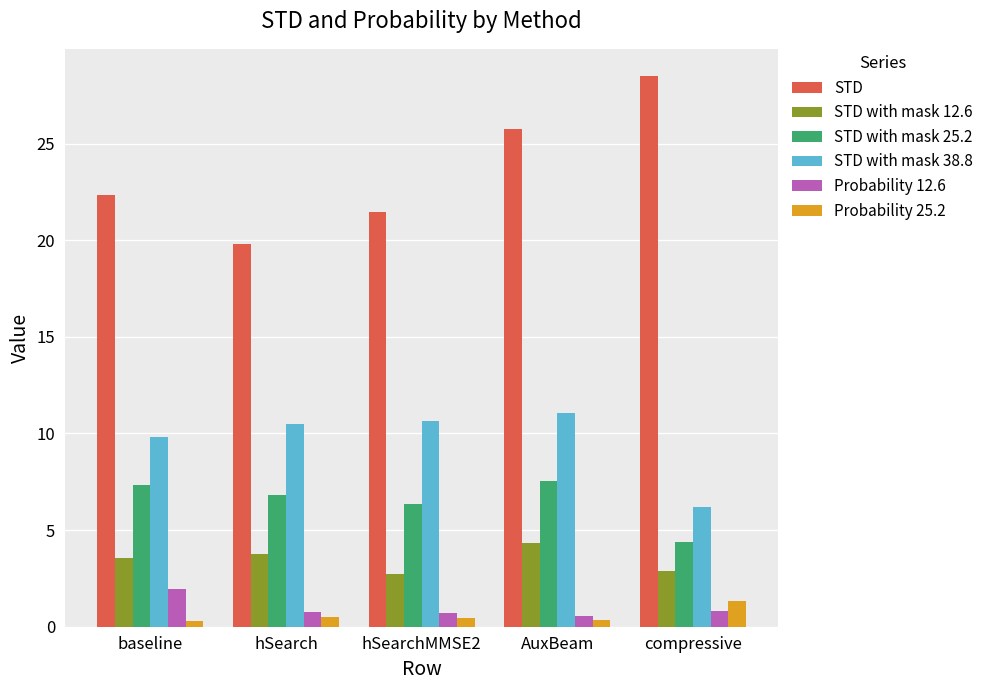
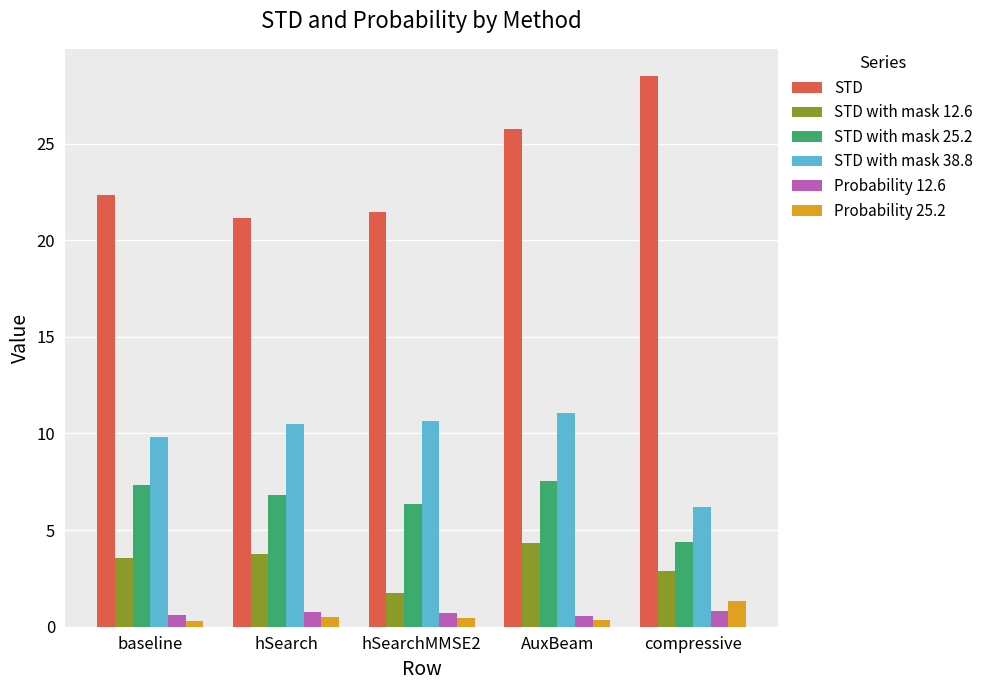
  {
    "STD": {
      "baseline": 22.4,
-     "hSearch": 19.8,
+     "hSearch": 21.1,
      "hSearchMMSE2": 21.5,
      "AuxBeam": 25.7,
      "compressive": 28.5
    },
    "STD with mask 12.6": {
      "baseline": 3.5,
      "hSearch": 3.8,
-     "hSearchMMSE2": 2.7,
+     "hSearchMMSE2": 1.8,
      "AuxBeam": 4.3,
      "compressive": 2.9
    },
    "STD with mask 25.2": {
      "baseline": 7.3,
      "hSearch": 6.8,
      "hSearchMMSE2": 6.3,
      "AuxBeam": 7.5,
      "compressive": 4.4
    },
    "STD with mask 38.8": {
      "baseline": 9.8,
      "hSearch": 10.5,
      "hSearchMMSE2": 10.6,
      "AuxBeam": 11.1,
      "compressive": 6.2
    },
    "Probability 12.6": {
-     "baseline": 1.9,
+     "baseline": 0.6,
      "hSearch": 0.8,
      "hSearchMMSE2": 0.7,
      "AuxBeam": 0.6,
      "compressive": 0.8
    },
    "Probability 25.2": {
      "baseline": 0.3,
      "hSearch": 0.5,
      "hSearchMMSE2": 0.5,
      "AuxBeam": 0.3,
      "compressive": 1.3
    }
  }
